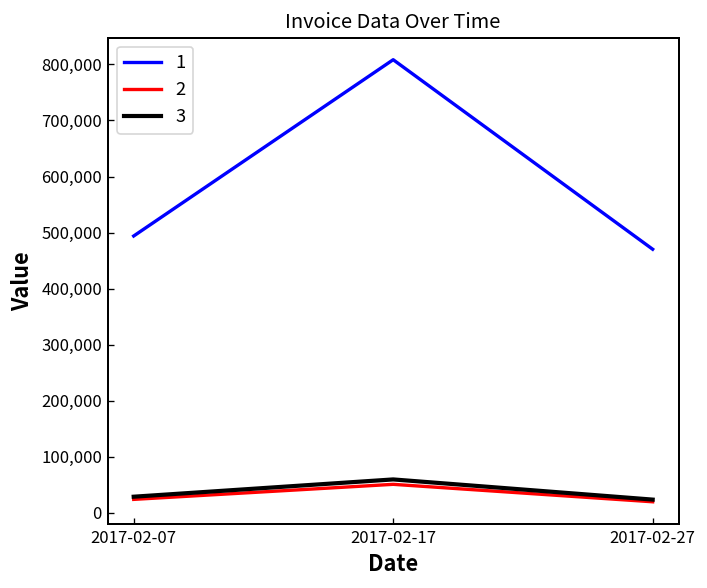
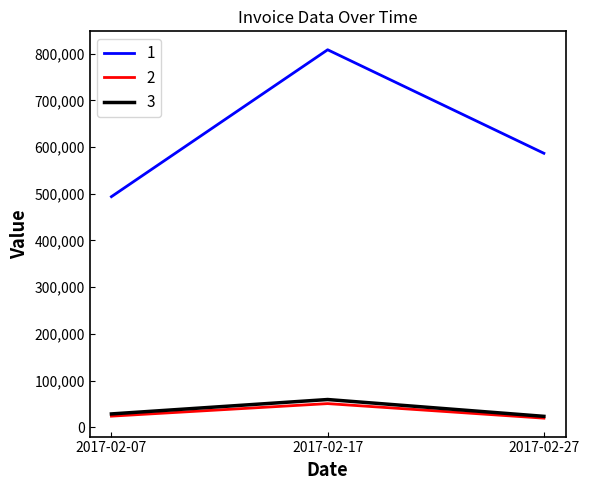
  {
    "1": {
      "2017-02-07": "490,000",
      "2017-02-17": "810,000",
-     "2017-02-27": "470,000"
+     "2017-02-27": "590,000"
    },
    "2": {
      "2017-02-17": "50,000"
    },
    "3": {
      "2017-02-17": "60,000"
    }
  }
